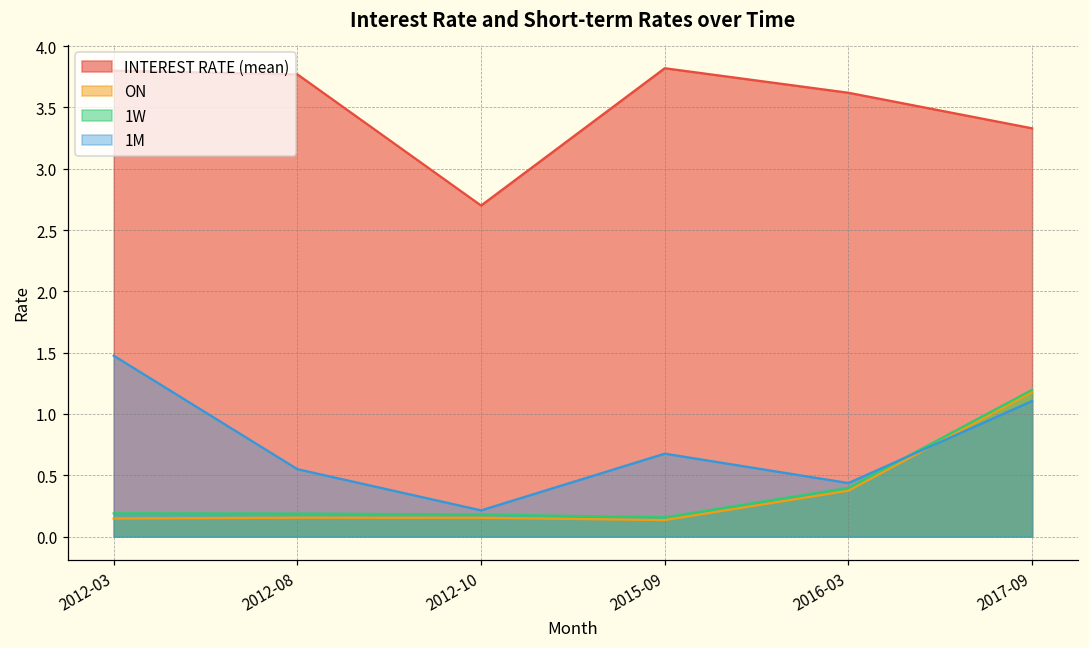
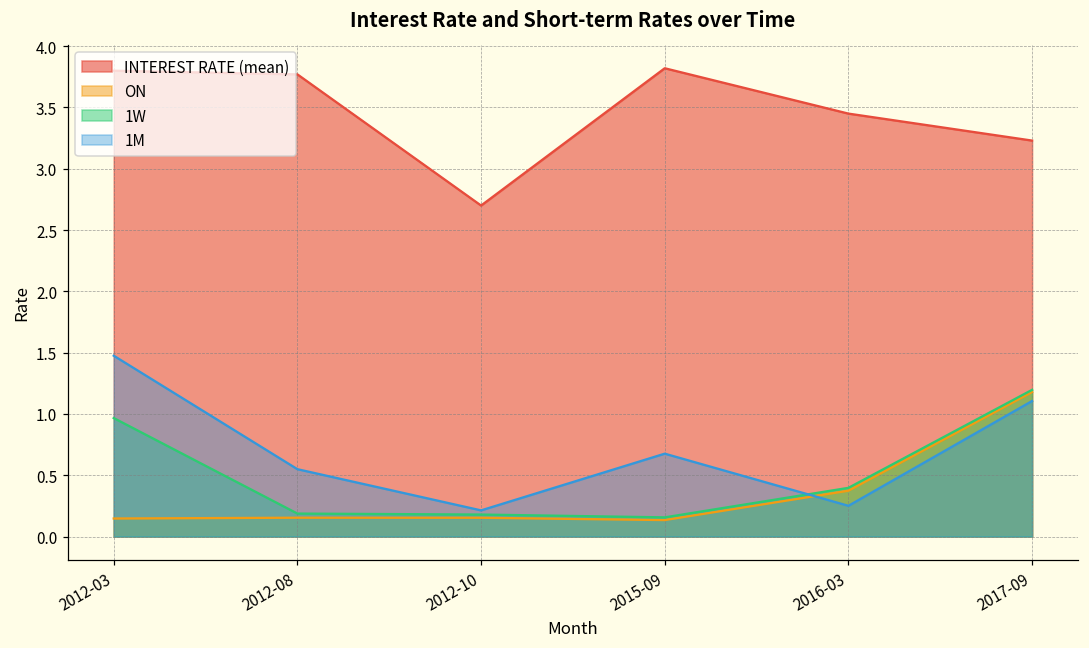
  {
    "INTEREST RATE (mean)": {
      "2012-08": 3.77,
      "2012-10": 2.70,
      "2015-09": 3.82,
-     "2016-03": 3.62,
-     "2017-09": 3.33
+     "2016-03": 3.45,
+     "2017-09": 3.23
    },
    "ON": {
      "2012-03": 0.15,
      "2012-08": 0.15,
      "2012-10": 0.15,
      "2016-03": 0.37
    },
    "1W": {
-     "2012-03": 0.19,
+     "2012-03": 0.97,
      "2012-08": 0.19,
      "2012-10": 0.18,
      "2016-03": 0.40
    },
    "1M": {
      "2012-03": 1.48,
      "2012-08": 0.55,
      "2012-10": 0.21,
      "2015-09": 0.68,
-     "2016-03": 0.44,
+     "2016-03": 0.25,
      "2017-09": 1.11
    }
  }
